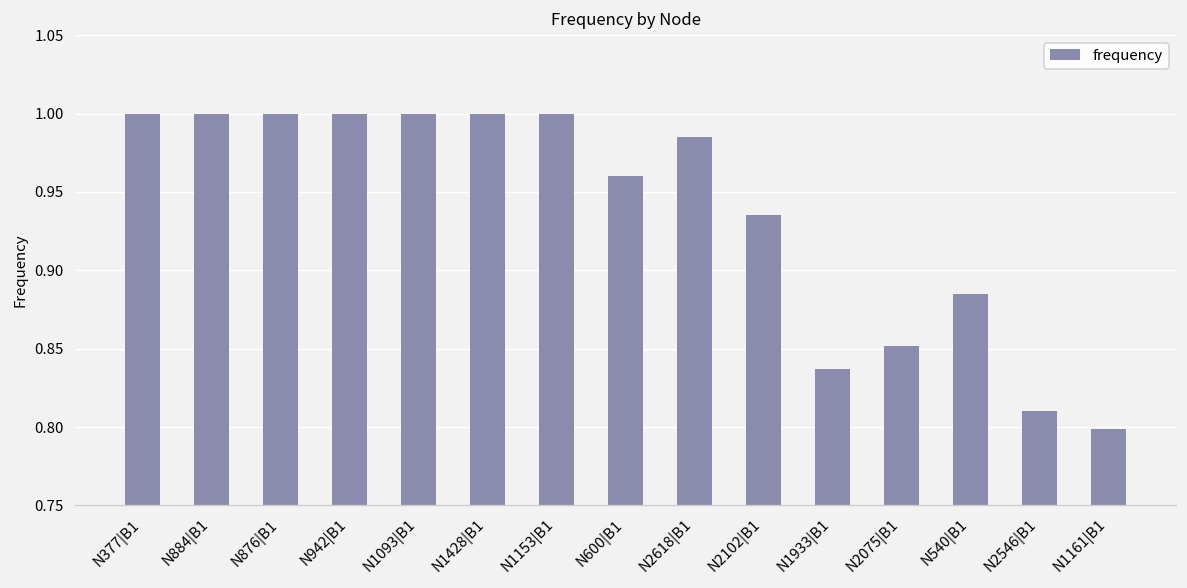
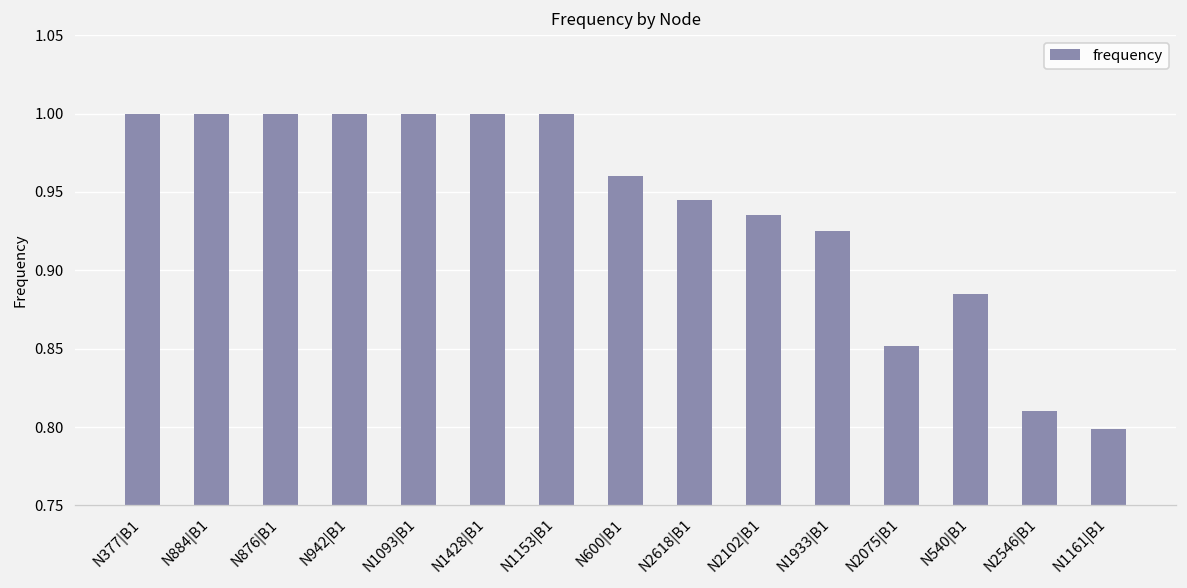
  {
    "N377|B1": 1.000,
    "N884|B1": 1.000,
    "N876|B1": 1.000,
    "N942|B1": 1.000,
    "N1093|B1": 1.000,
    "N1428|B1": 1.000,
    "N1153|B1": 1.000,
    "N600|B1": 0.960,
-   "N2618|B1": 0.985,
+   "N2618|B1": 0.945,
    "N2102|B1": 0.935,
-   "N1933|B1": 0.837,
+   "N1933|B1": 0.925,
    "N2075|B1": 0.852,
    "N540|B1": 0.885,
    "N2546|B1": 0.810,
    "N1161|B1": 0.799
  }
